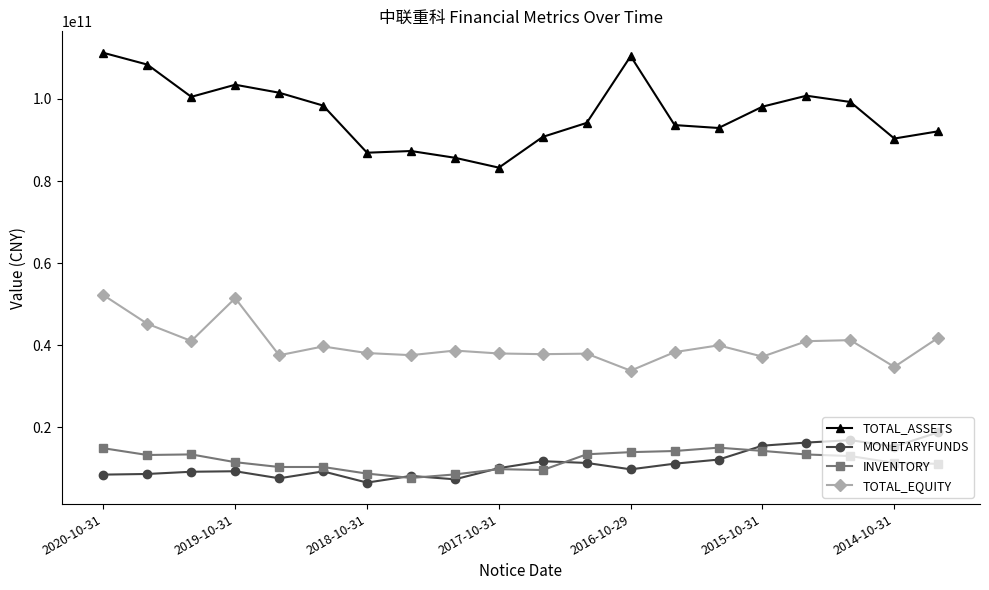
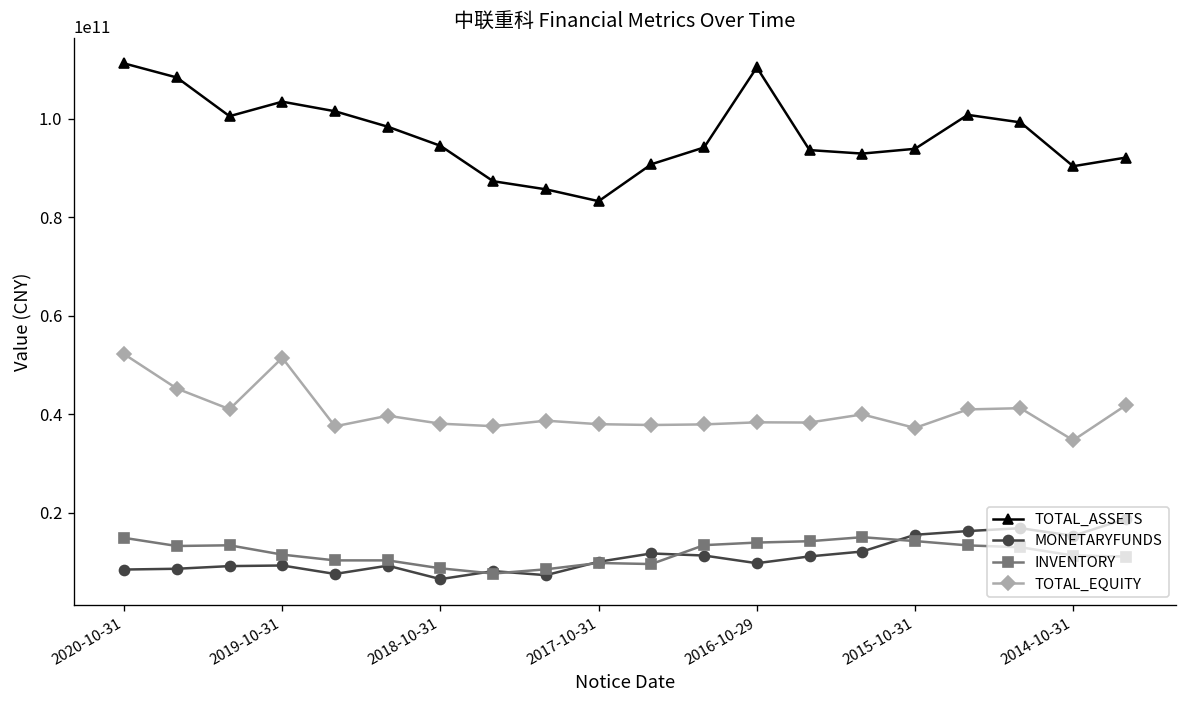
  {
    "TOTAL_ASSETS": {
      "2020-10-31": 111000000000,
      "2019-10-31": 103000000000,
-     "2018-10-31": 87000000000,
+     "2018-10-31": 95000000000,
      "2017-10-31": 83000000000,
      "2016-10-29": 110000000000,
-     "2015-10-31": 98000000000,
+     "2015-10-31": 94000000000,
      "2014-10-31": 90000000000
    },
    "MONETARYFUNDS": {
      "2020-10-31": 9000000000,
      "2019-10-31": 9000000000,
      "2018-10-31": 7000000000,
      "2016-10-29": 10000000000,
      "2015-10-31": 16000000000
    },
    "INVENTORY": {
      "2020-10-31": 15000000000,
      "2019-10-31": 12000000000,
      "2018-10-31": 9000000000,
      "2016-10-29": 14000000000,
      "2015-10-31": 14000000000
    },
    "TOTAL_EQUITY": {
      "2020-10-31": 52000000000,
      "2019-10-31": 51000000000,
      "2018-10-31": 38000000000,
      "2017-10-31": 38000000000,
-     "2016-10-29": 34000000000,
+     "2016-10-29": 38000000000,
      "2015-10-31": 37000000000,
      "2014-10-31": 35000000000
    }
  }
